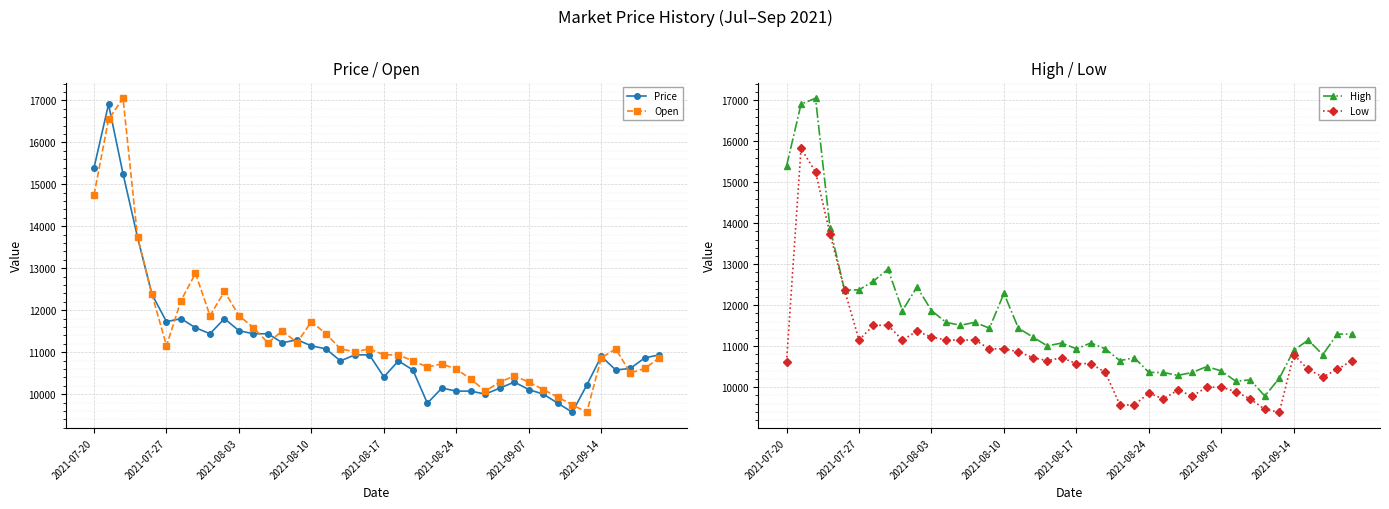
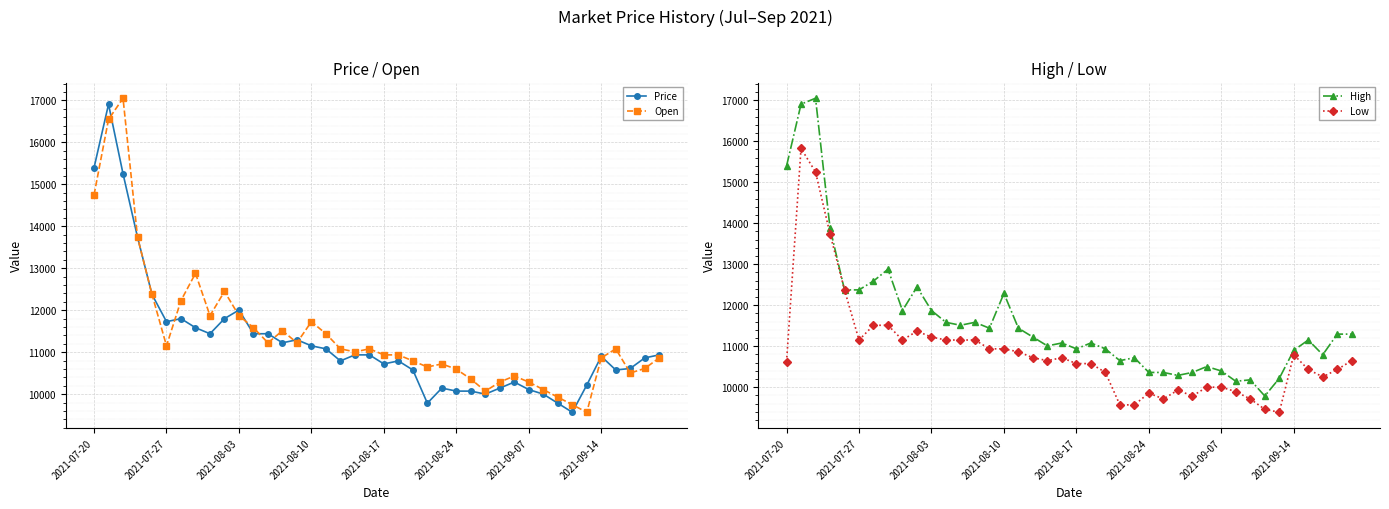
  {
    "Price / Open": {
      "Price": {
        "2021-07-20": 15400,
        "2021-07-27": 11700,
-       "2021-08-03": 11500,
+       "2021-08-03": 12000,
        "2021-08-10": 11200,
-       "2021-08-17": 10400,
+       "2021-08-17": 10700,
        "2021-08-24": 10100,
        "2021-09-07": 10100
      },
      "Open": {
        "2021-07-20": 14700,
        "2021-07-27": 11200,
        "2021-08-03": 11900,
        "2021-08-10": 11700,
        "2021-08-17": 10900,
        "2021-08-24": 10600,
        "2021-09-07": 10300
      }
    },
    "High / Low": {
      "High": {
        "2021-07-20": 15400,
        "2021-07-27": 12400,
        "2021-08-03": 11900,
        "2021-08-10": 12300,
        "2021-08-17": 10900,
        "2021-08-24": 10400,
        "2021-09-07": 10400,
        "2021-09-14": 10900
      },
      "Low": {
        "2021-07-20": 10600,
        "2021-07-27": 11200,
        "2021-08-03": 11200,
        "2021-08-10": 10900,
        "2021-08-17": 10600,
        "2021-08-24": 9900,
        "2021-09-07": 10000,
        "2021-09-14": 10800
      }
    }
  }
